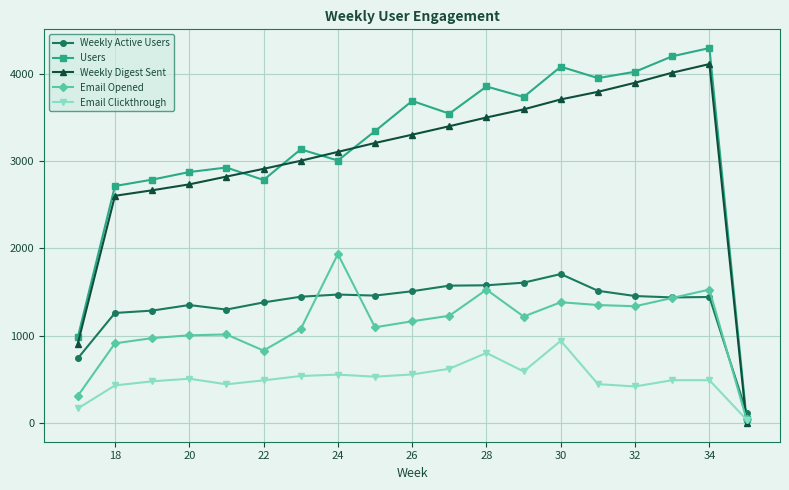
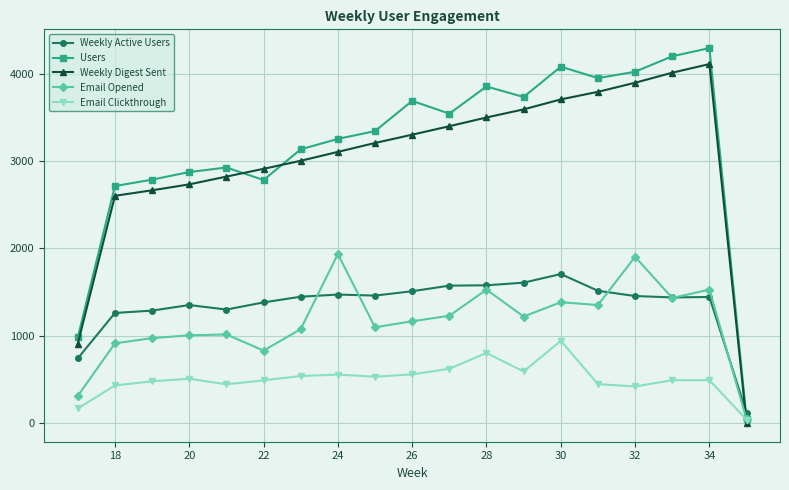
  {
    "Users": {
      "18": 2700,
      "20": 2900,
      "22": 2800,
-     "24": 3000,
+     "24": 3300,
      "26": 3700,
      "28": 3900,
      "30": 4100,
      "32": 4000,
      "34": 4300
    },
    "Email Opened": {
      "18": 900,
      "20": 1000,
      "22": 800,
      "24": 1900,
      "26": 1200,
      "28": 1500,
      "30": 1400,
-     "32": 1300,
+     "32": 1900,
      "34": 1500
    },
    "Email Clickthrough": {
      "18": 400,
      "20": 500,
      "22": 500,
      "24": 600,
      "26": 600,
      "28": 800,
      "30": 900,
      "32": 400,
      "34": 500
    }
  }
